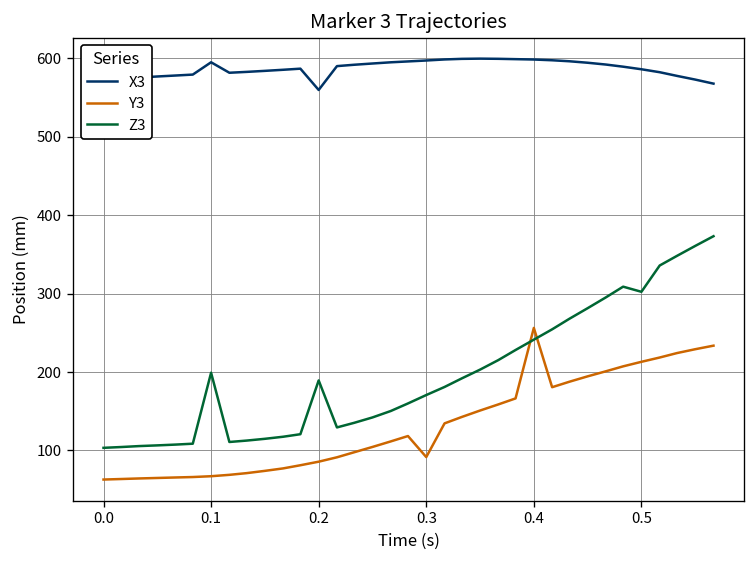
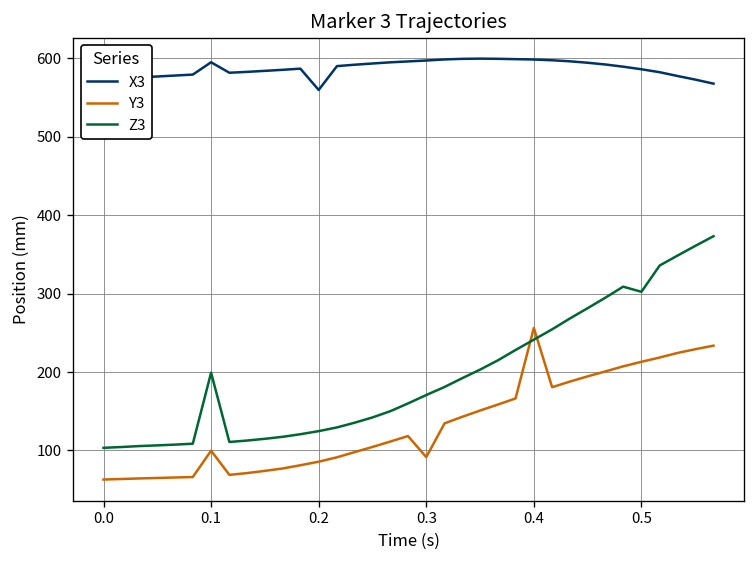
  {
    "X3": {
      "0.1": 600,
      "0.2": 560,
      "0.3": 600,
      "0.4": 600,
      "0.5": 590
    },
    "Y3": {
      "0.0": 60,
-     "0.1": 70,
+     "0.1": 100,
      "0.2": 90,
      "0.3": 90,
      "0.4": 260,
      "0.5": 210
    },
    "Z3": {
      "0.0": 100,
      "0.1": 200,
-     "0.2": 190,
+     "0.2": 120,
      "0.3": 170,
      "0.4": 240,
      "0.5": 300
    }
  }
